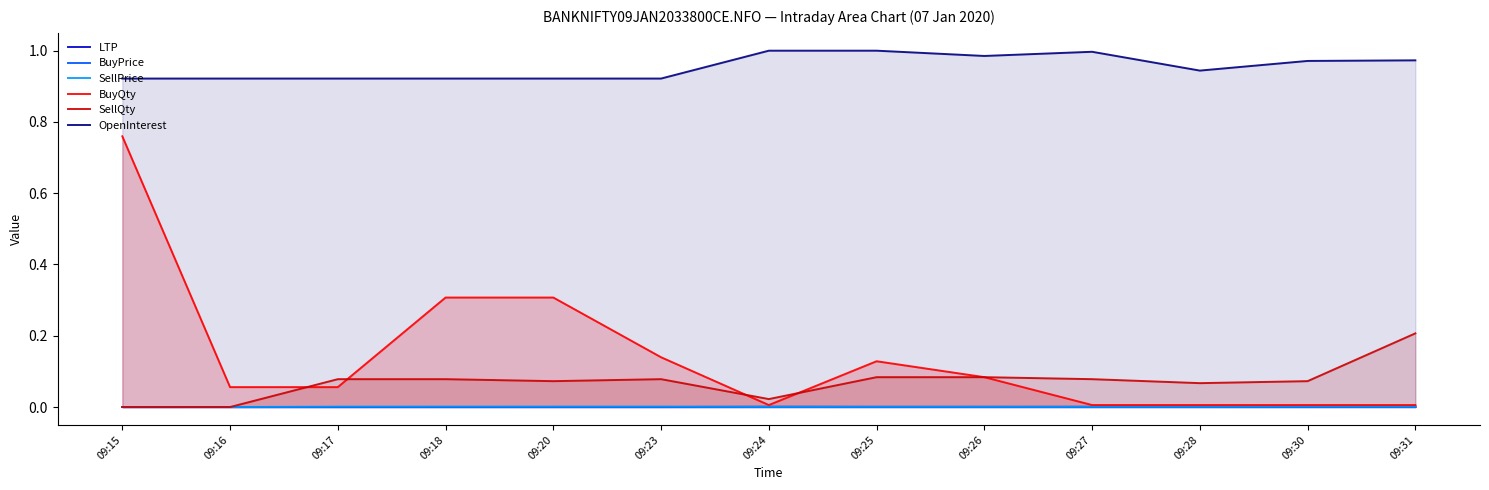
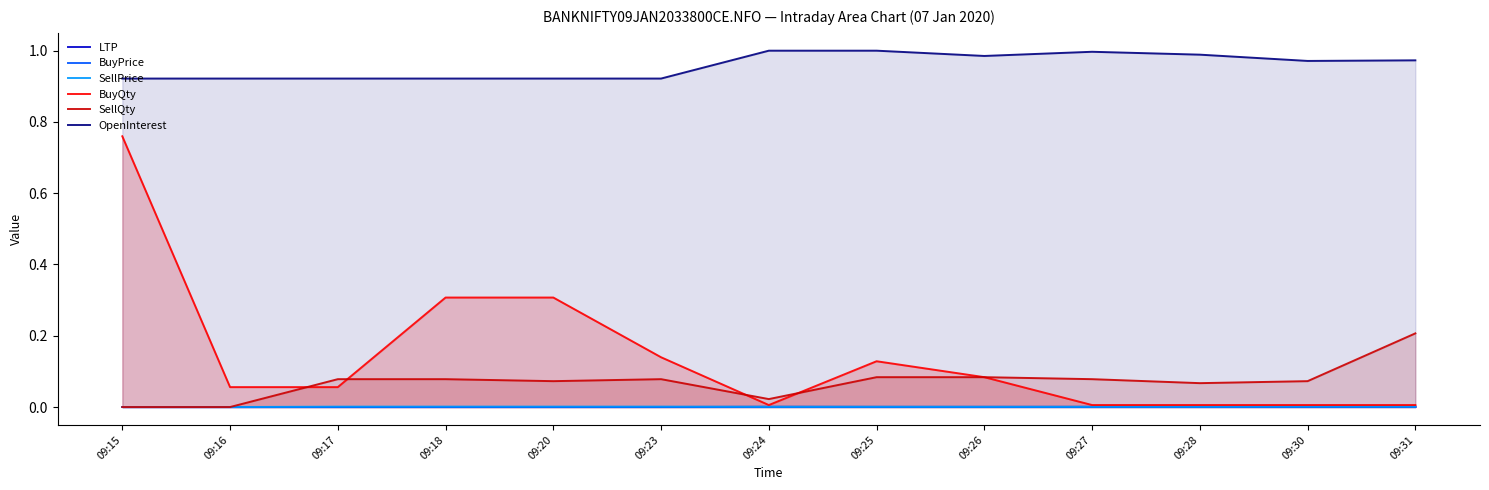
  {
    "SellPrice": {
      "09:17": 0.00,
      "09:18": 0.00,
      "09:20": 0.00,
      "09:23": 0.00,
      "09:25": 0.00,
      "09:26": 0.00
    },
    "OpenInterest": {
      "09:15": 0.92,
      "09:16": 0.92,
      "09:17": 0.92,
      "09:18": 0.92,
      "09:20": 0.92,
      "09:23": 0.92,
      "09:24": 1.00,
      "09:25": 1.00,
      "09:26": 0.99,
      "09:27": 1.00,
-     "09:28": 0.94,
+     "09:28": 0.99,
      "09:30": 0.97,
      "09:31": 0.97
    }
  }
